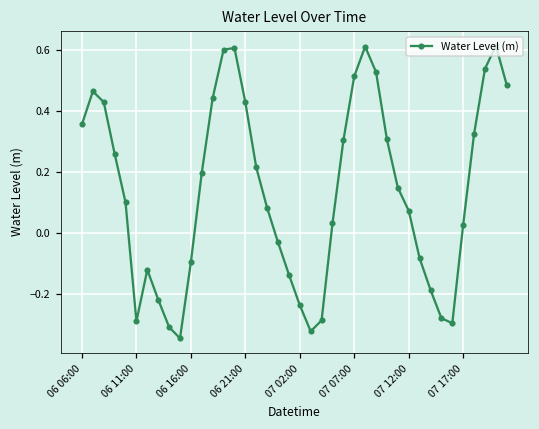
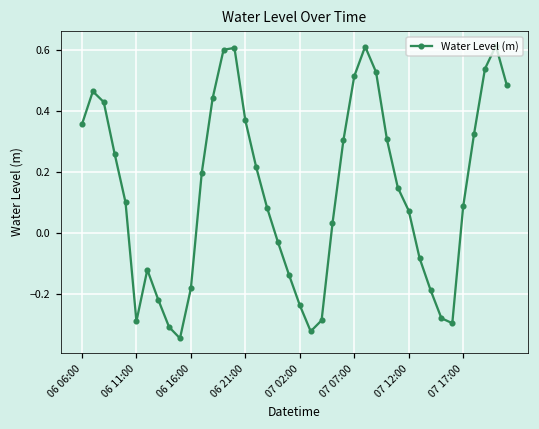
  {
    "06 06:00": 0.36,
    "06 11:00": -0.29,
-   "06 16:00": -0.10,
-   "06 21:00": 0.43,
+   "06 16:00": -0.18,
+   "06 21:00": 0.37,
    "07 02:00": -0.24,
    "07 07:00": 0.51,
    "07 12:00": 0.07,
-   "07 17:00": 0.03
+   "07 17:00": 0.09
  }
